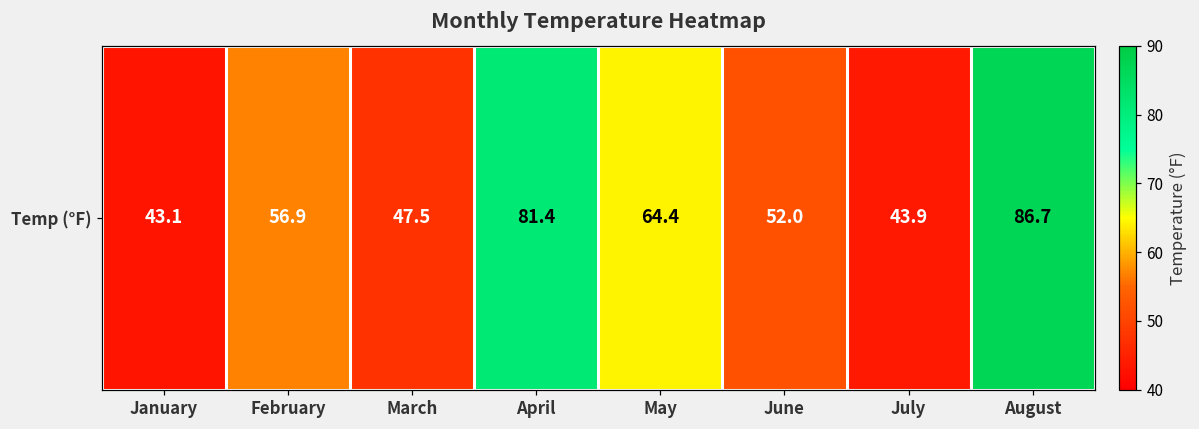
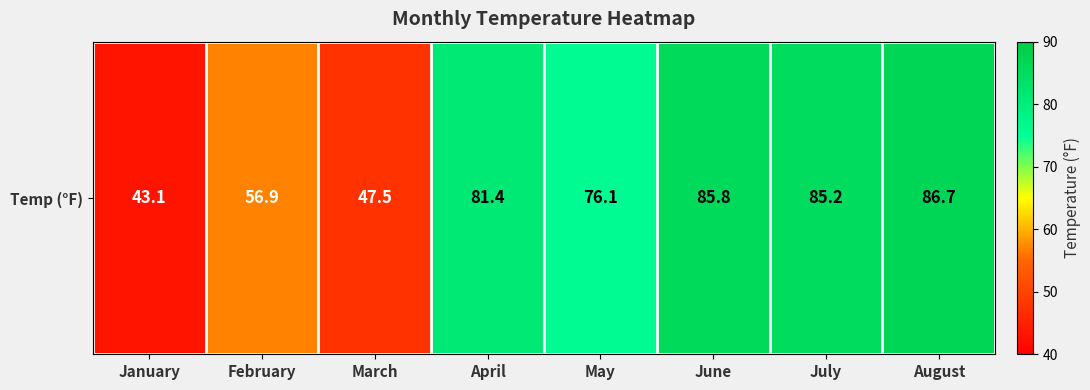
  {
    "Temp (°F)": {
      "January": 43.1,
      "February": 56.9,
      "March": 47.5,
      "April": 81.4,
-     "May": 64.4,
-     "June": 52.0,
-     "July": 43.9,
+     "May": 76.1,
+     "June": 85.8,
+     "July": 85.2,
      "August": 86.7
    }
  }
